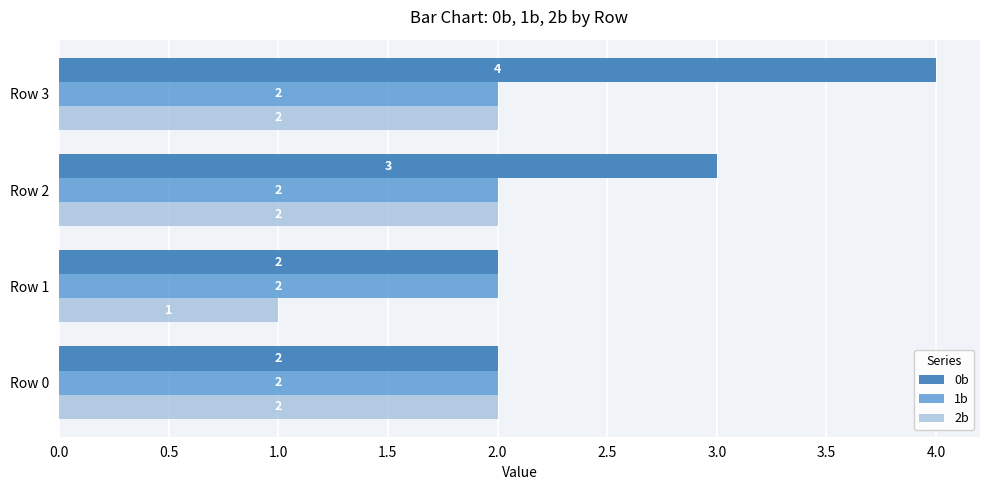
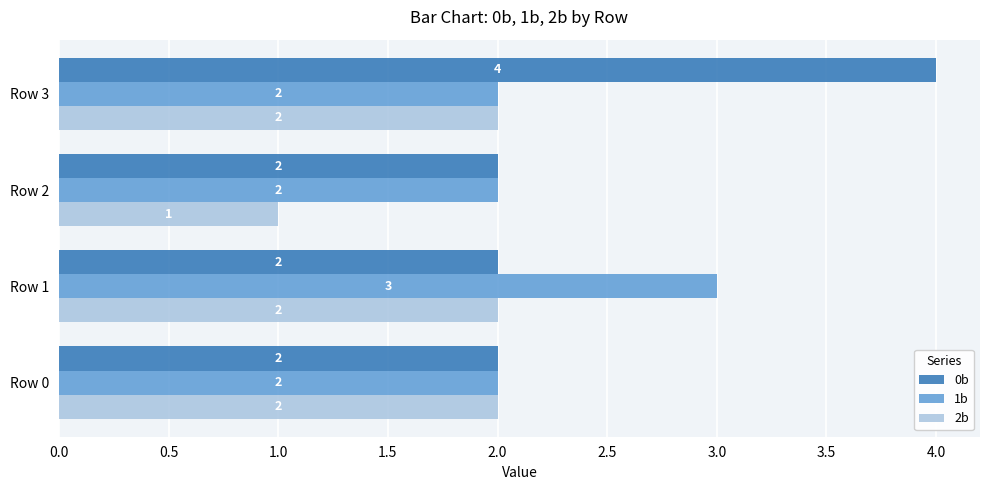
  {
    "0b": {
      "Row 3": 4,
-     "Row 2": 3,
+     "Row 2": 2,
      "Row 1": 2,
      "Row 0": 2
    },
    "1b": {
      "Row 3": 2,
      "Row 2": 2,
-     "Row 1": 2,
+     "Row 1": 3,
      "Row 0": 2
    },
    "2b": {
      "Row 3": 2,
-     "Row 2": 2,
-     "Row 1": 1,
+     "Row 2": 1,
+     "Row 1": 2,
      "Row 0": 2
    }
  }
